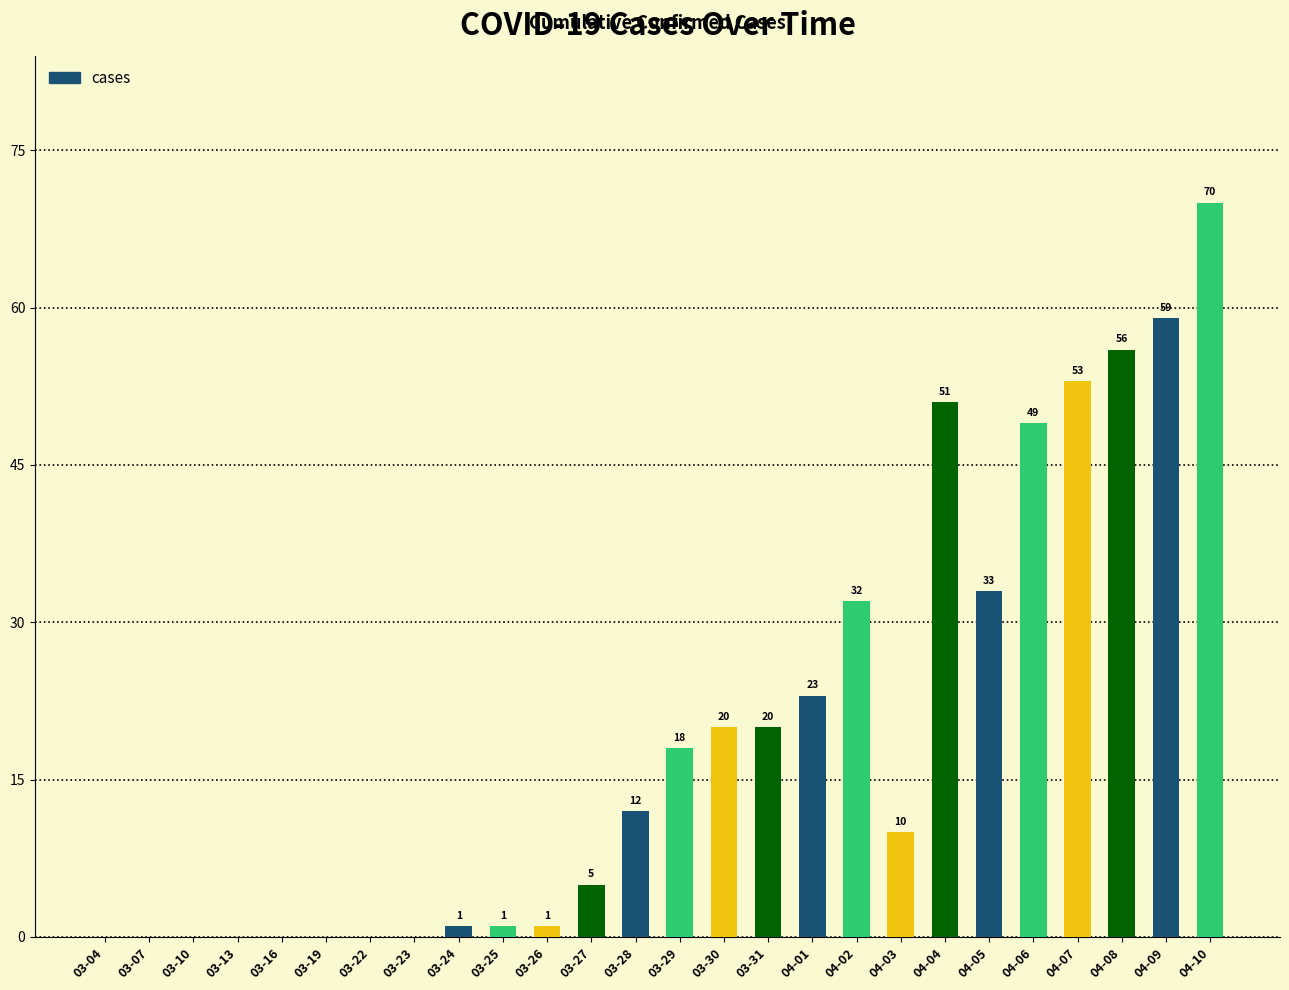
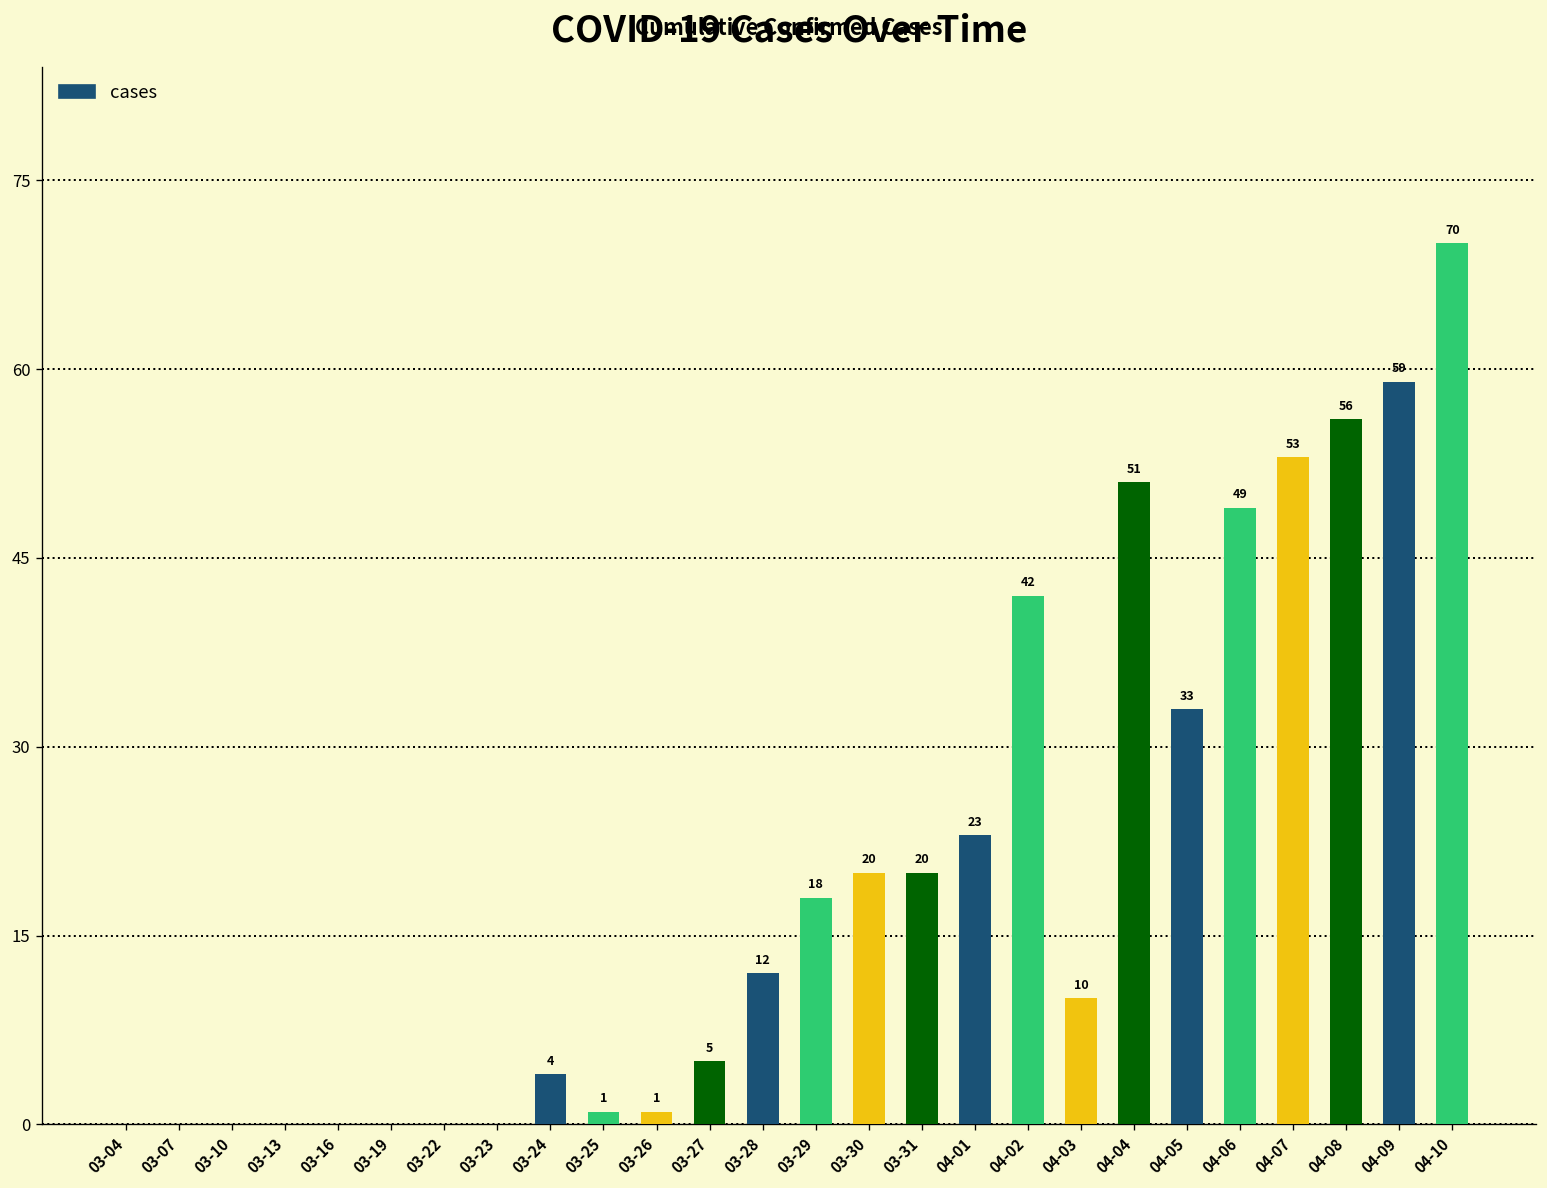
  {
-   "03-24": 1,
+   "03-24": 4,
    "03-25": 1,
    "03-26": 1,
    "03-27": 5,
    "03-28": 12,
    "03-29": 18,
    "03-30": 20,
    "03-31": 20,
    "04-01": 23,
-   "04-02": 32,
+   "04-02": 42,
    "04-03": 10,
    "04-04": 51,
    "04-05": 33,
    "04-06": 49,
    "04-07": 53,
    "04-08": 56,
    "04-09": 59,
    "04-10": 70
  }
